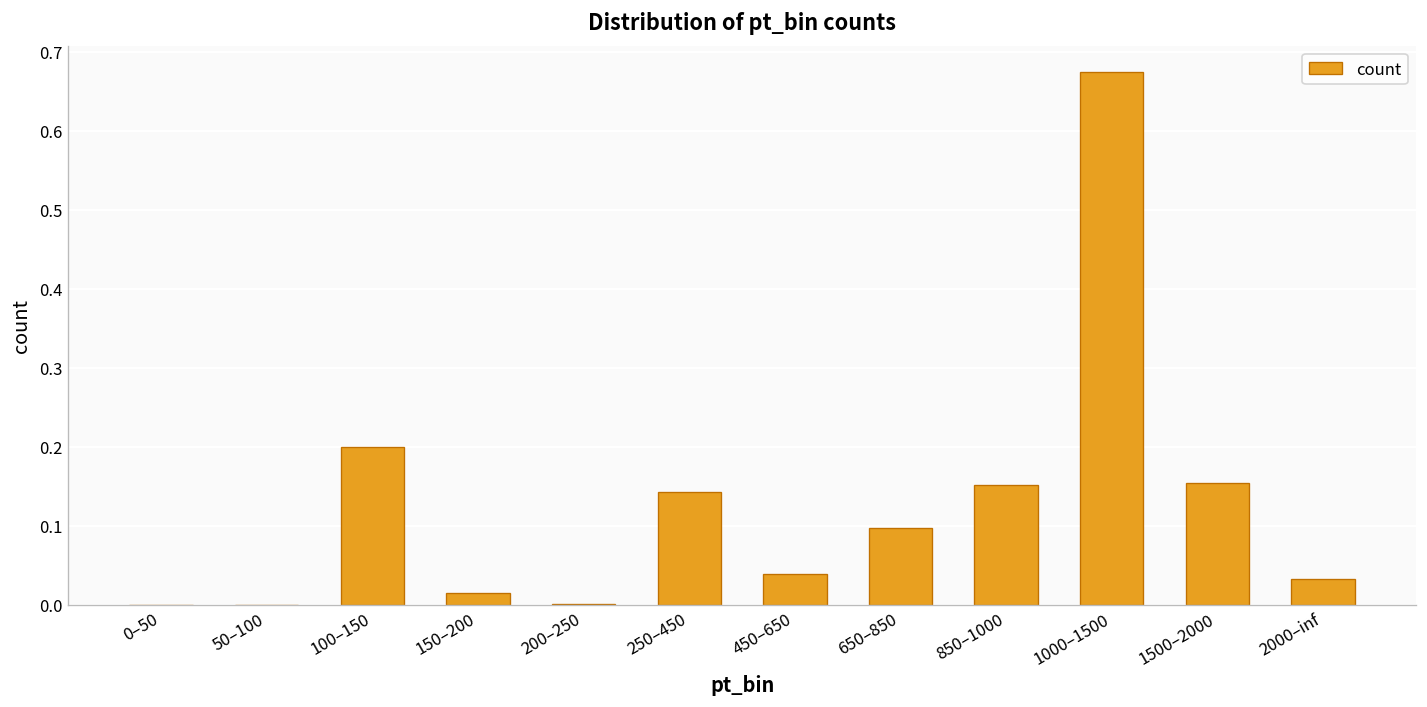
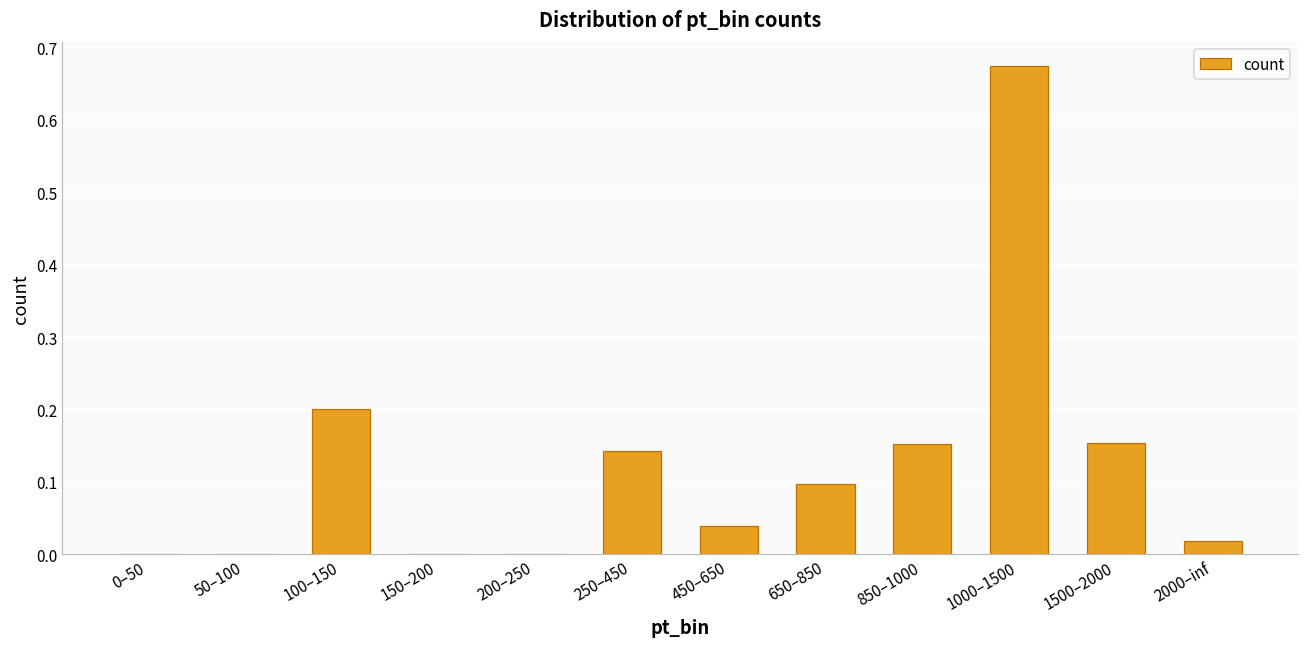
  {
    "0–50": 0.00,
    "50–100": 0.00,
    "100–150": 0.20,
-   "150–200": 0.01,
+   "150–200": 0.00,
    "250–450": 0.14,
    "450–650": 0.04,
    "650–850": 0.10,
    "850–1000": 0.15,
    "1000–1500": 0.67,
    "1500–2000": 0.15,
-   "2000–inf": 0.03
+   "2000–inf": 0.02
  }
